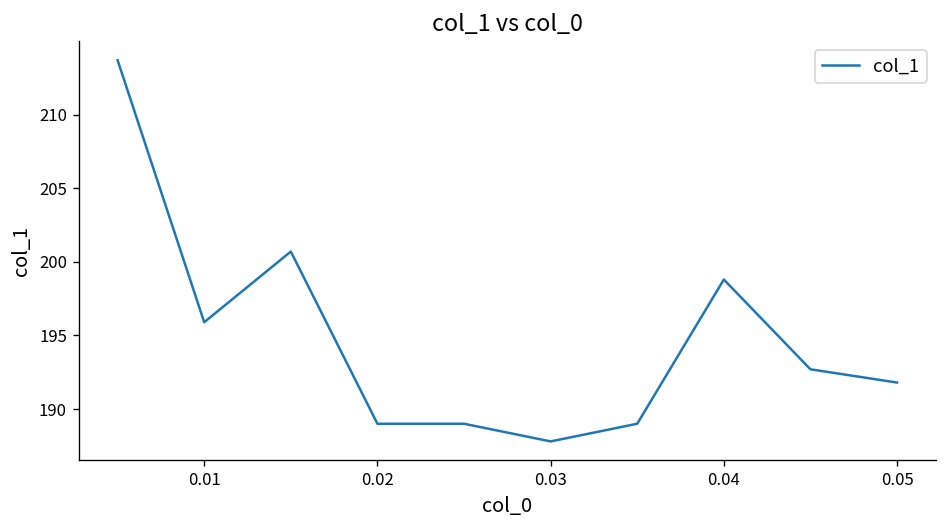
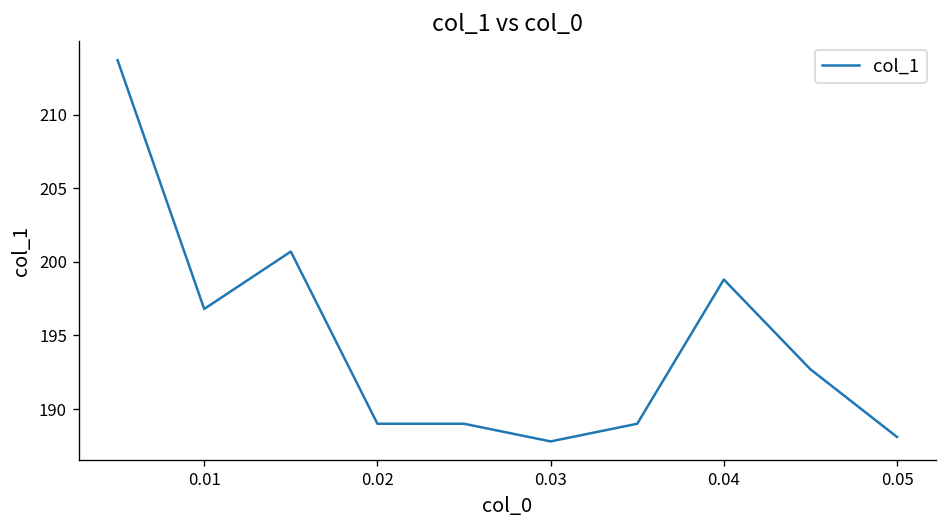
  {
-   "0.01": 195.9,
+   "0.01": 196.8,
    "0.02": 189.0,
    "0.03": 187.8,
    "0.04": 198.8,
-   "0.05": 191.8
+   "0.05": 188.1
  }
